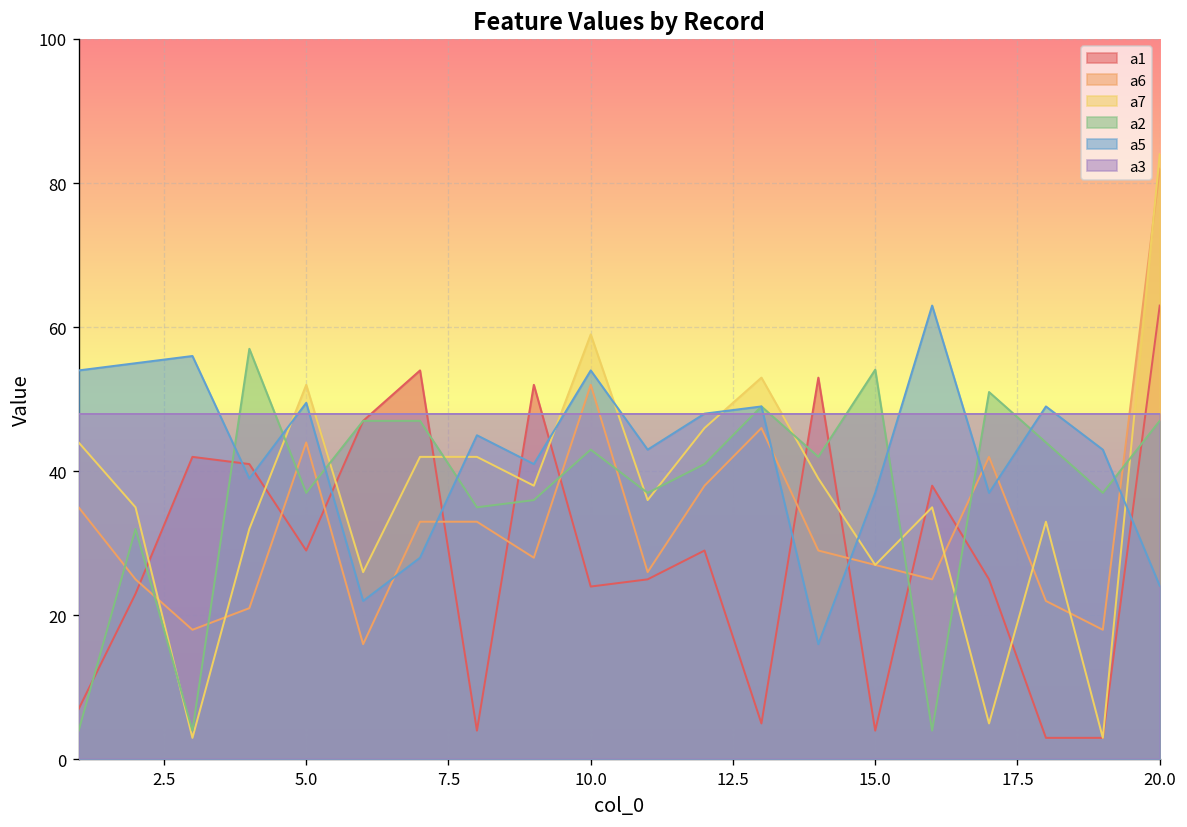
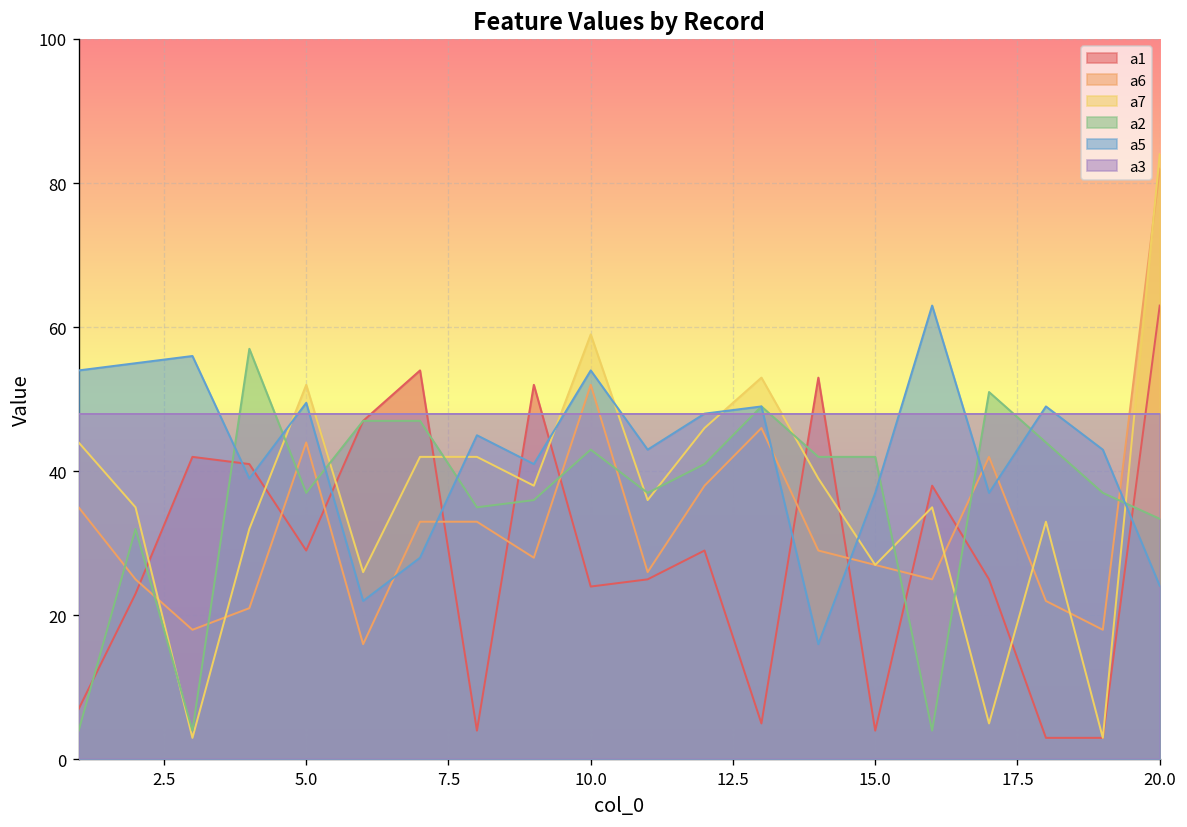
  {
    "a2": {
      "5.0": 37,
      "10.0": 43,
-     "15.0": 54,
-     "20.0": 47
+     "15.0": 42,
+     "20.0": 33
    },
    "a5": {
      "5.0": 50,
      "10.0": 54,
      "15.0": 37,
      "20.0": 24
    },
    "a3": {
      "5.0": 48,
      "10.0": 48,
      "15.0": 48,
      "20.0": 48
    }
  }
